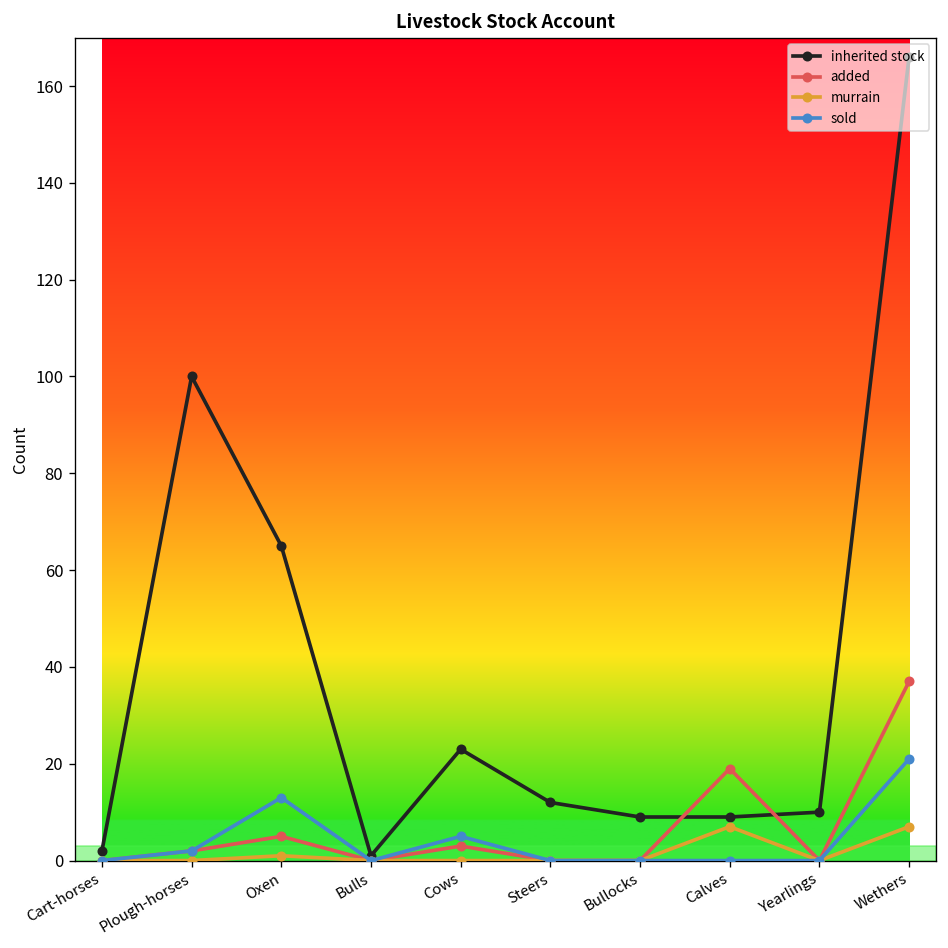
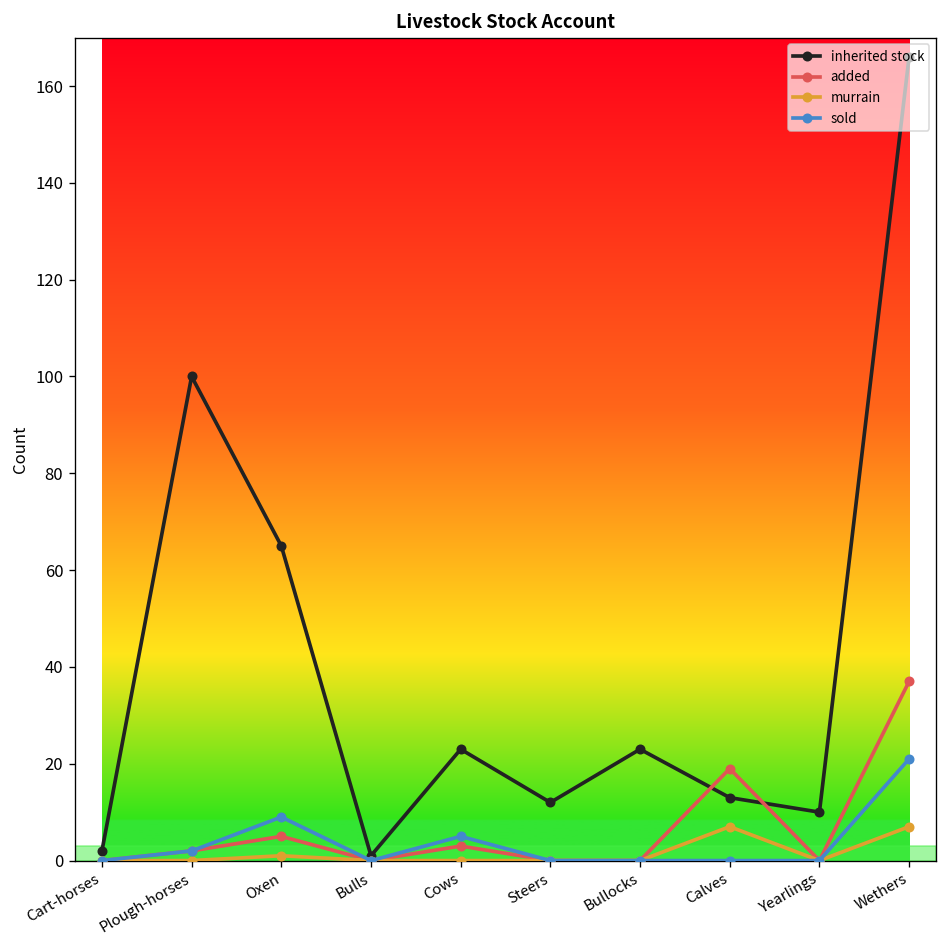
  {
    "inherited stock": {
      "Plough-horses": 100,
      "Oxen": 65,
      "Cows": 23,
      "Steers": 12,
-     "Bullocks": 9,
-     "Calves": 9,
+     "Bullocks": 23,
+     "Calves": 13,
      "Yearlings": 10
    },
    "added": {
      "Oxen": 5,
      "Calves": 19,
      "Wethers": 37
    },
    "murrain": {
      "Calves": 7,
      "Wethers": 7
    },
    "sold": {
-     "Oxen": 13,
+     "Oxen": 9,
      "Cows": 5,
      "Wethers": 21
    }
  }
